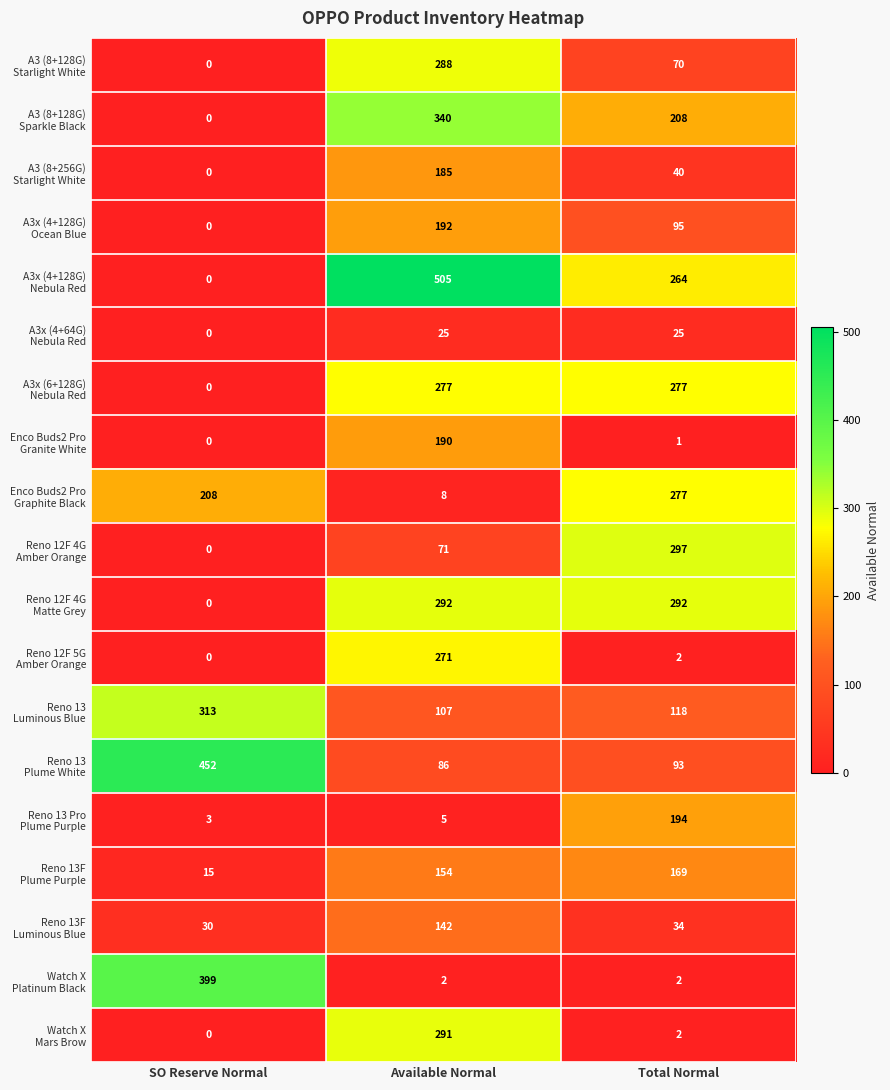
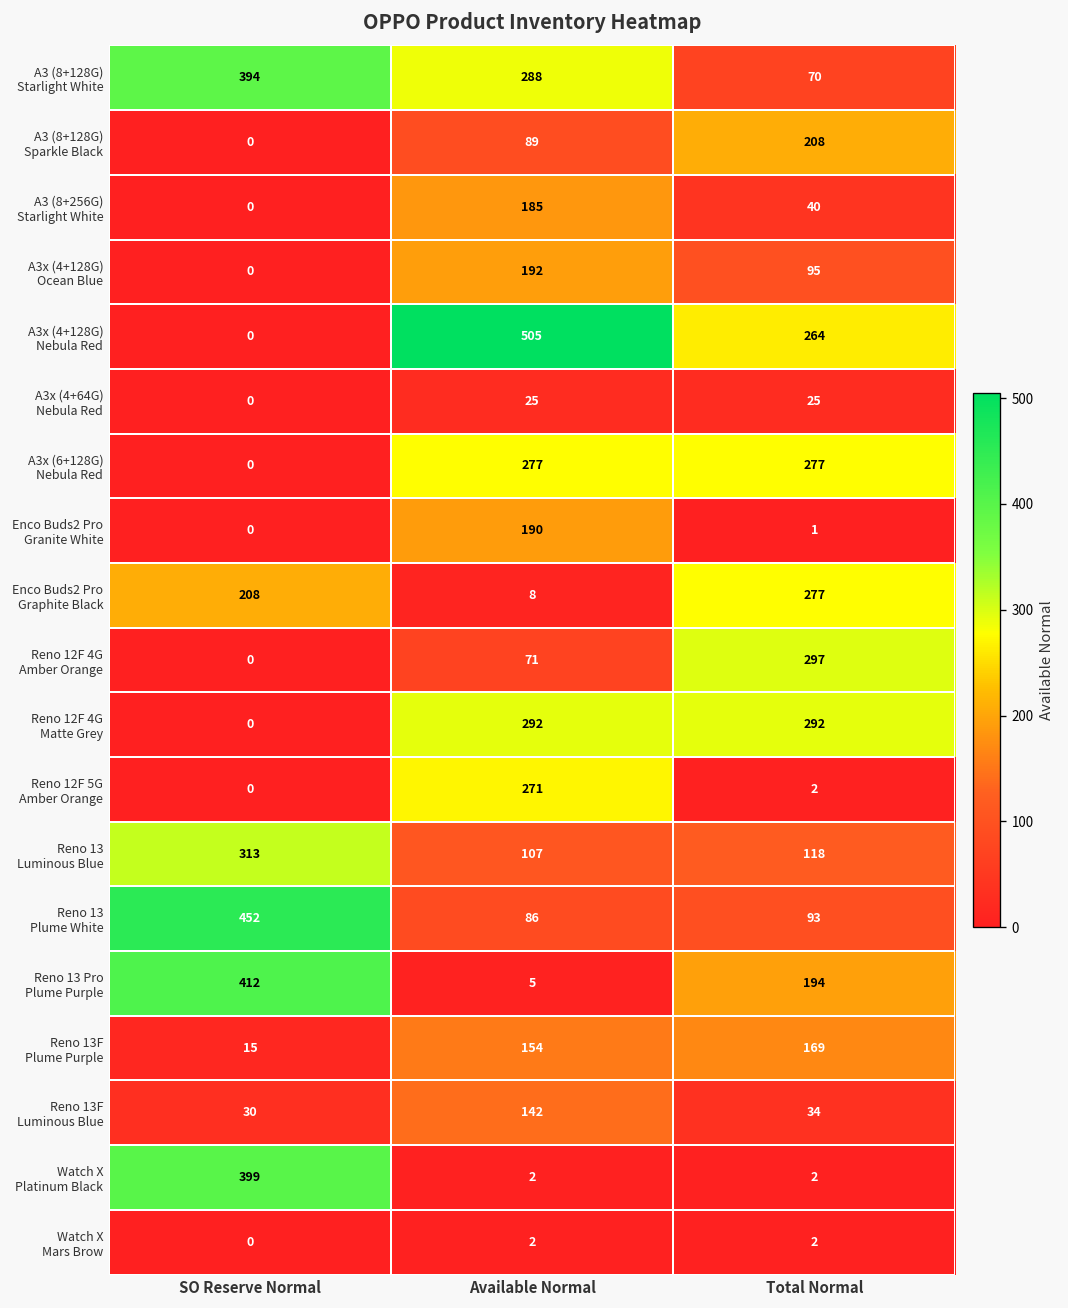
  {
    "A3 (8+128G) Starlight White": {
-     "SO Reserve Normal": 0,
+     "SO Reserve Normal": 394,
      "Available Normal": 288,
      "Total Normal": 70
    },
    "A3 (8+128G) Sparkle Black": {
      "SO Reserve Normal": 0,
-     "Available Normal": 340,
+     "Available Normal": 89,
      "Total Normal": 208
    },
    "A3 (8+256G) Starlight White": {
      "SO Reserve Normal": 0,
      "Available Normal": 185,
      "Total Normal": 40
    },
    "A3x (4+128G) Ocean Blue": {
      "SO Reserve Normal": 0,
      "Available Normal": 192,
      "Total Normal": 95
    },
    "A3x (4+128G) Nebula Red": {
      "SO Reserve Normal": 0,
      "Available Normal": 505,
      "Total Normal": 264
    },
    "A3x (4+64G) Nebula Red": {
      "SO Reserve Normal": 0,
      "Available Normal": 25,
      "Total Normal": 25
    },
    "A3x (6+128G) Nebula Red": {
      "SO Reserve Normal": 0,
      "Available Normal": 277,
      "Total Normal": 277
    },
    "Enco Buds2 Pro Granite White": {
      "SO Reserve Normal": 0,
      "Available Normal": 190,
      "Total Normal": 1
    },
    "Enco Buds2 Pro Graphite Black": {
      "SO Reserve Normal": 208,
      "Available Normal": 8,
      "Total Normal": 277
    },
    "Reno 12F 4G Amber Orange": {
      "SO Reserve Normal": 0,
      "Available Normal": 71,
      "Total Normal": 297
    },
    "Reno 12F 4G Matte Grey": {
      "SO Reserve Normal": 0,
      "Available Normal": 292,
      "Total Normal": 292
    },
    "Reno 12F 5G Amber Orange": {
      "SO Reserve Normal": 0,
      "Available Normal": 271,
      "Total Normal": 2
    },
    "Reno 13 Luminous Blue": {
      "SO Reserve Normal": 313,
      "Available Normal": 107,
      "Total Normal": 118
    },
    "Reno 13 Plume White": {
      "SO Reserve Normal": 452,
      "Available Normal": 86,
      "Total Normal": 93
    },
    "Reno 13 Pro Plume Purple": {
-     "SO Reserve Normal": 3,
+     "SO Reserve Normal": 412,
      "Available Normal": 5,
      "Total Normal": 194
    },
    "Reno 13F Plume Purple": {
      "SO Reserve Normal": 15,
      "Available Normal": 154,
      "Total Normal": 169
    },
    "Reno 13F Luminous Blue": {
      "SO Reserve Normal": 30,
      "Available Normal": 142,
      "Total Normal": 34
    },
    "Watch X Platinum Black": {
      "SO Reserve Normal": 399,
      "Available Normal": 2,
      "Total Normal": 2
    },
    "Watch X Mars Brow": {
      "SO Reserve Normal": 0,
-     "Available Normal": 291,
+     "Available Normal": 2,
      "Total Normal": 2
    }
  }
